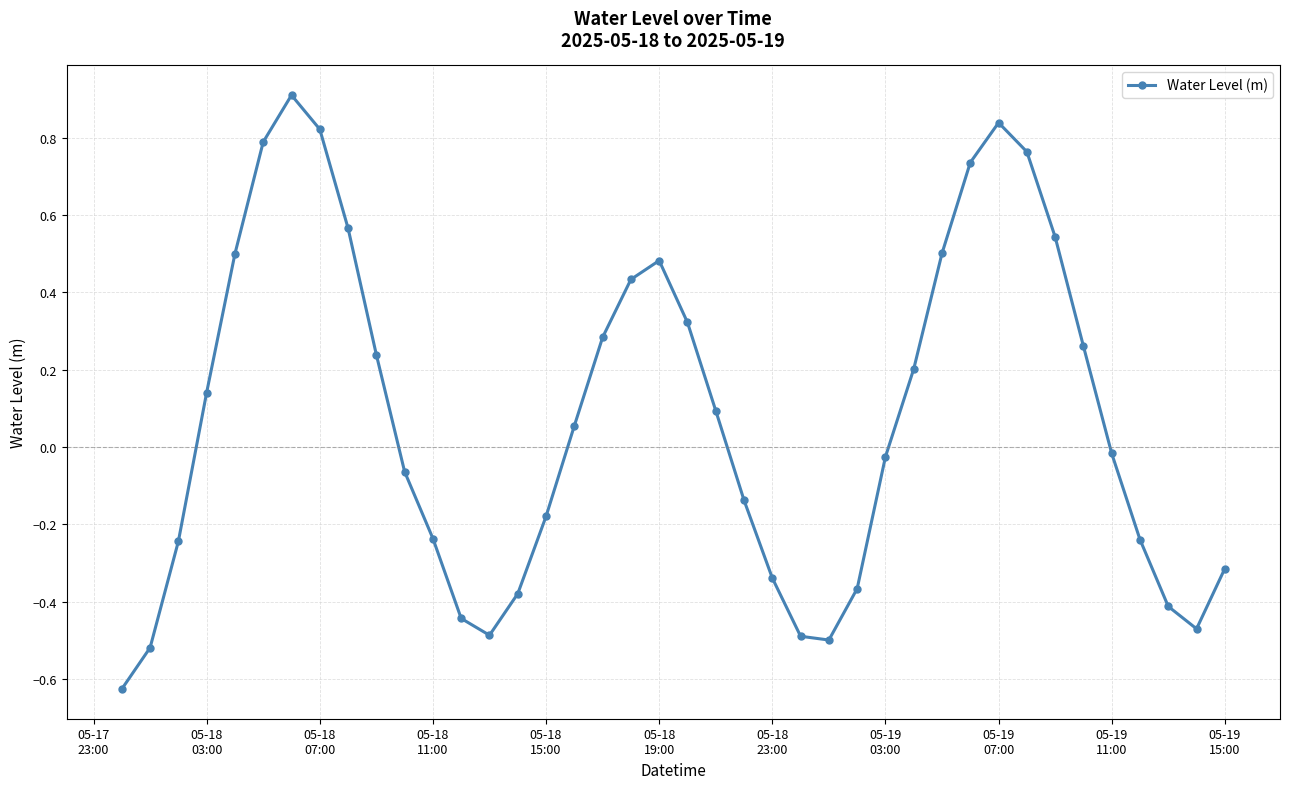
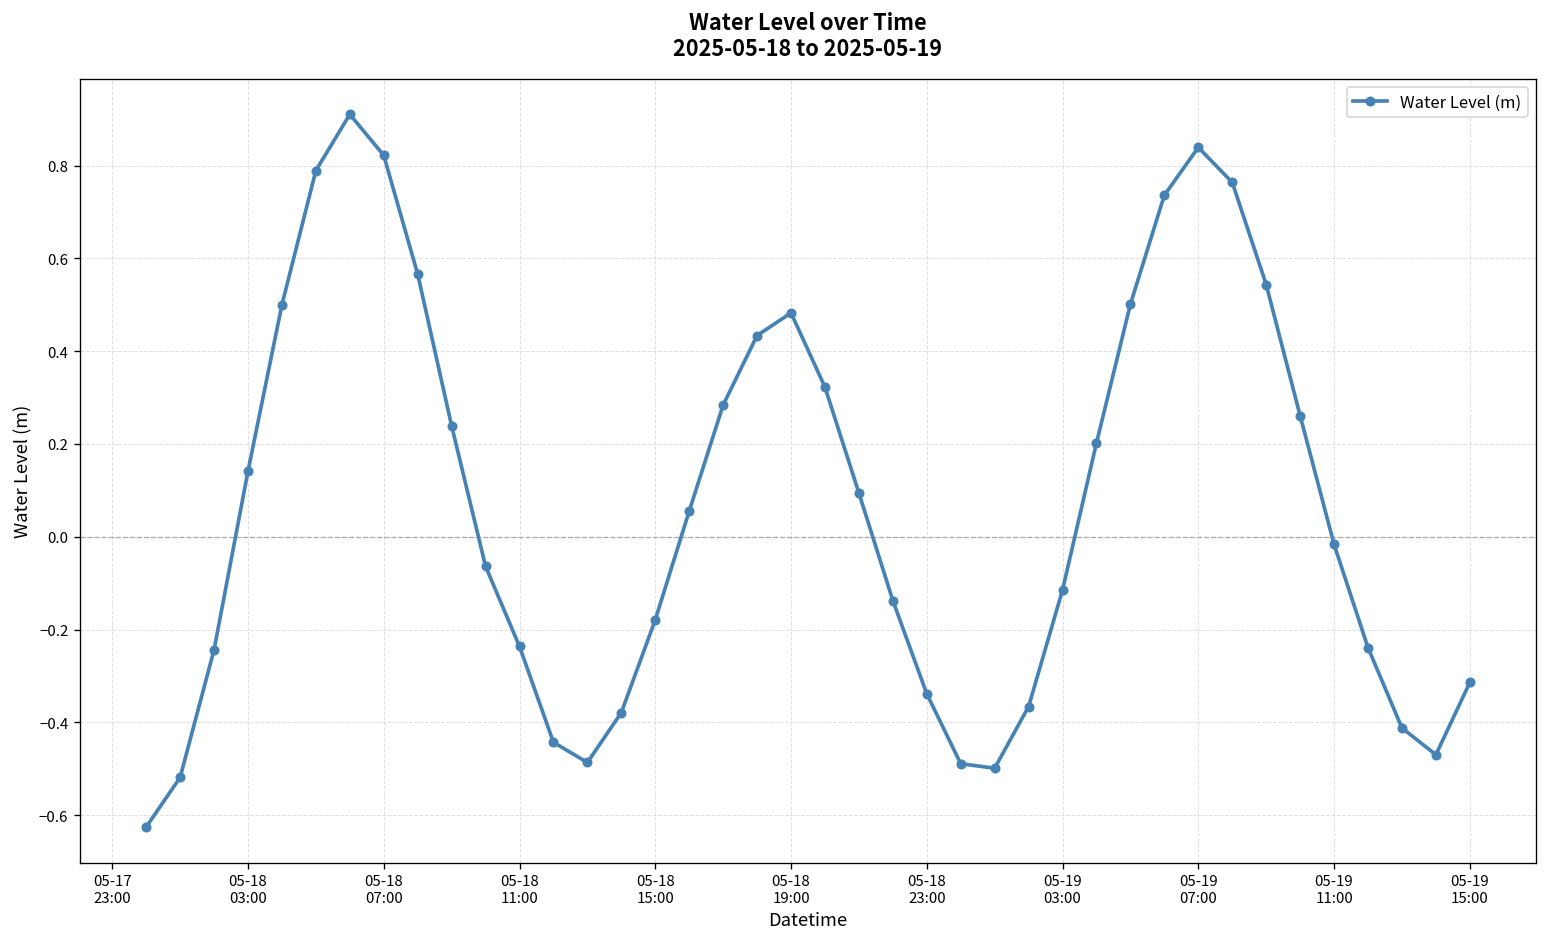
  {
    "05-18 03:00": 0.14,
    "05-18 07:00": 0.82,
    "05-18 11:00": -0.24,
    "05-18 15:00": -0.18,
    "05-18 19:00": 0.48,
    "05-18 23:00": -0.34,
-   "05-19 03:00": -0.03,
+   "05-19 03:00": -0.11,
    "05-19 07:00": 0.84,
    "05-19 11:00": -0.02,
    "05-19 15:00": -0.31
  }
